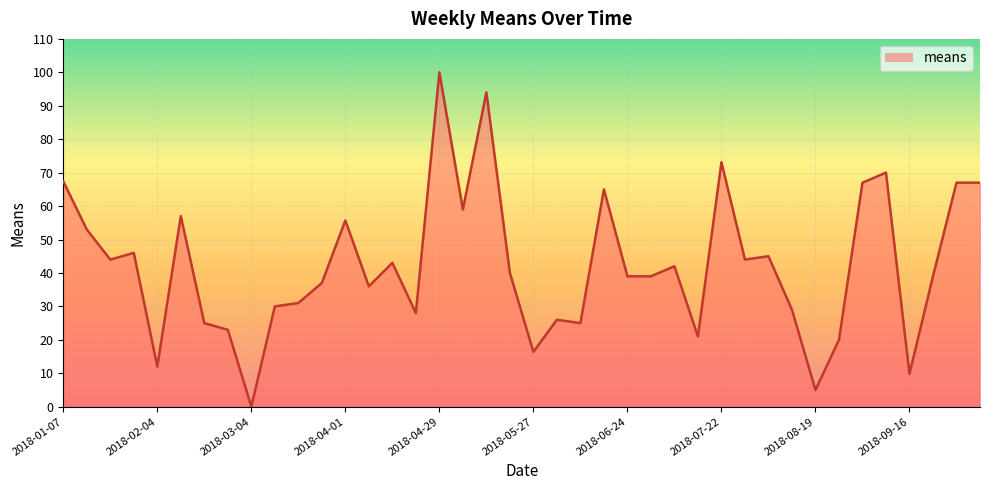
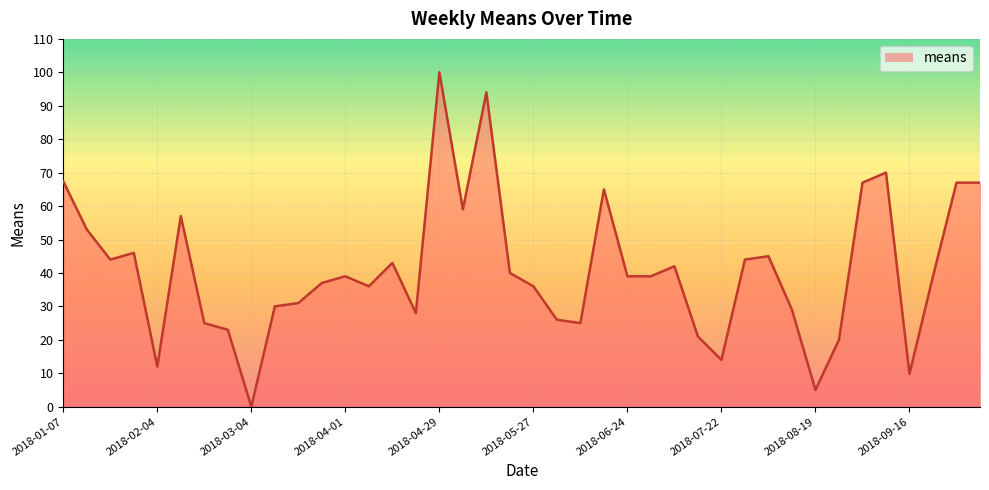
  {
    "2018-01-07": 67,
    "2018-02-04": 12,
    "2018-03-04": 0,
-   "2018-04-01": 56,
+   "2018-04-01": 39,
    "2018-04-29": 100,
-   "2018-05-27": 16,
+   "2018-05-27": 36,
    "2018-06-24": 39,
-   "2018-07-22": 73,
+   "2018-07-22": 14,
    "2018-08-19": 5,
    "2018-09-16": 10
  }
